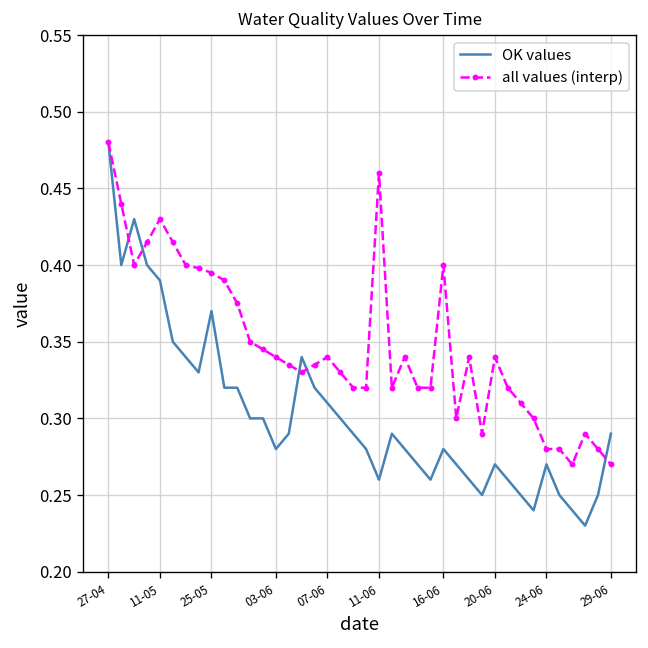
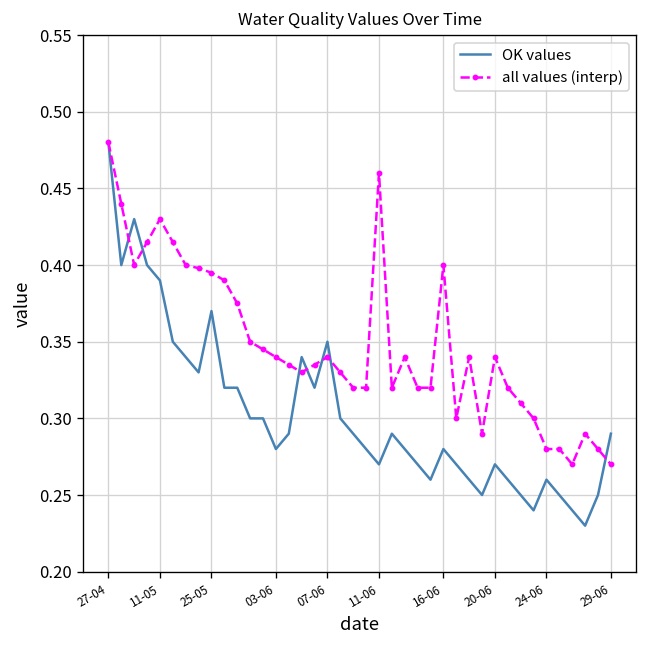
  {
    "OK values": {
      "11-05": 0.39,
      "25-05": 0.37,
      "03-06": 0.28,
-     "07-06": 0.31,
-     "11-06": 0.26,
+     "07-06": 0.35,
+     "11-06": 0.27,
      "16-06": 0.28,
      "20-06": 0.27,
-     "24-06": 0.27,
+     "24-06": 0.26,
      "29-06": 0.29
    },
    "all values (interp)": {
      "11-05": 0.43,
      "25-05": 0.395,
      "03-06": 0.34,
      "07-06": 0.34,
      "11-06": 0.46,
      "16-06": 0.40,
      "20-06": 0.34,
      "24-06": 0.28,
      "29-06": 0.27
    }
  }
